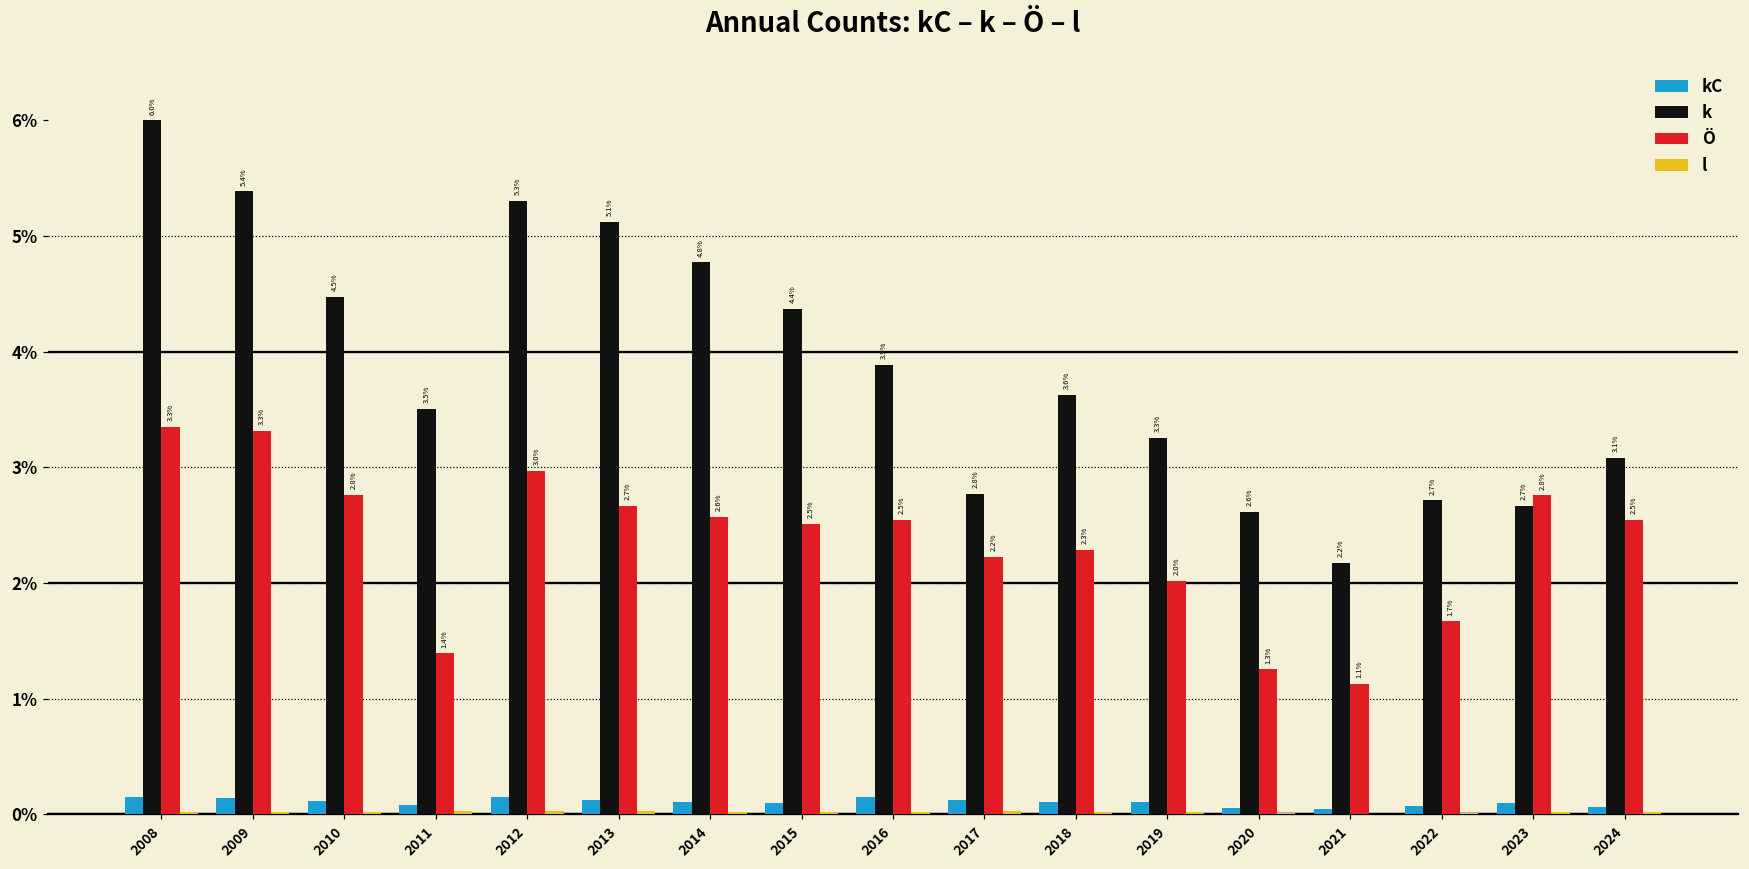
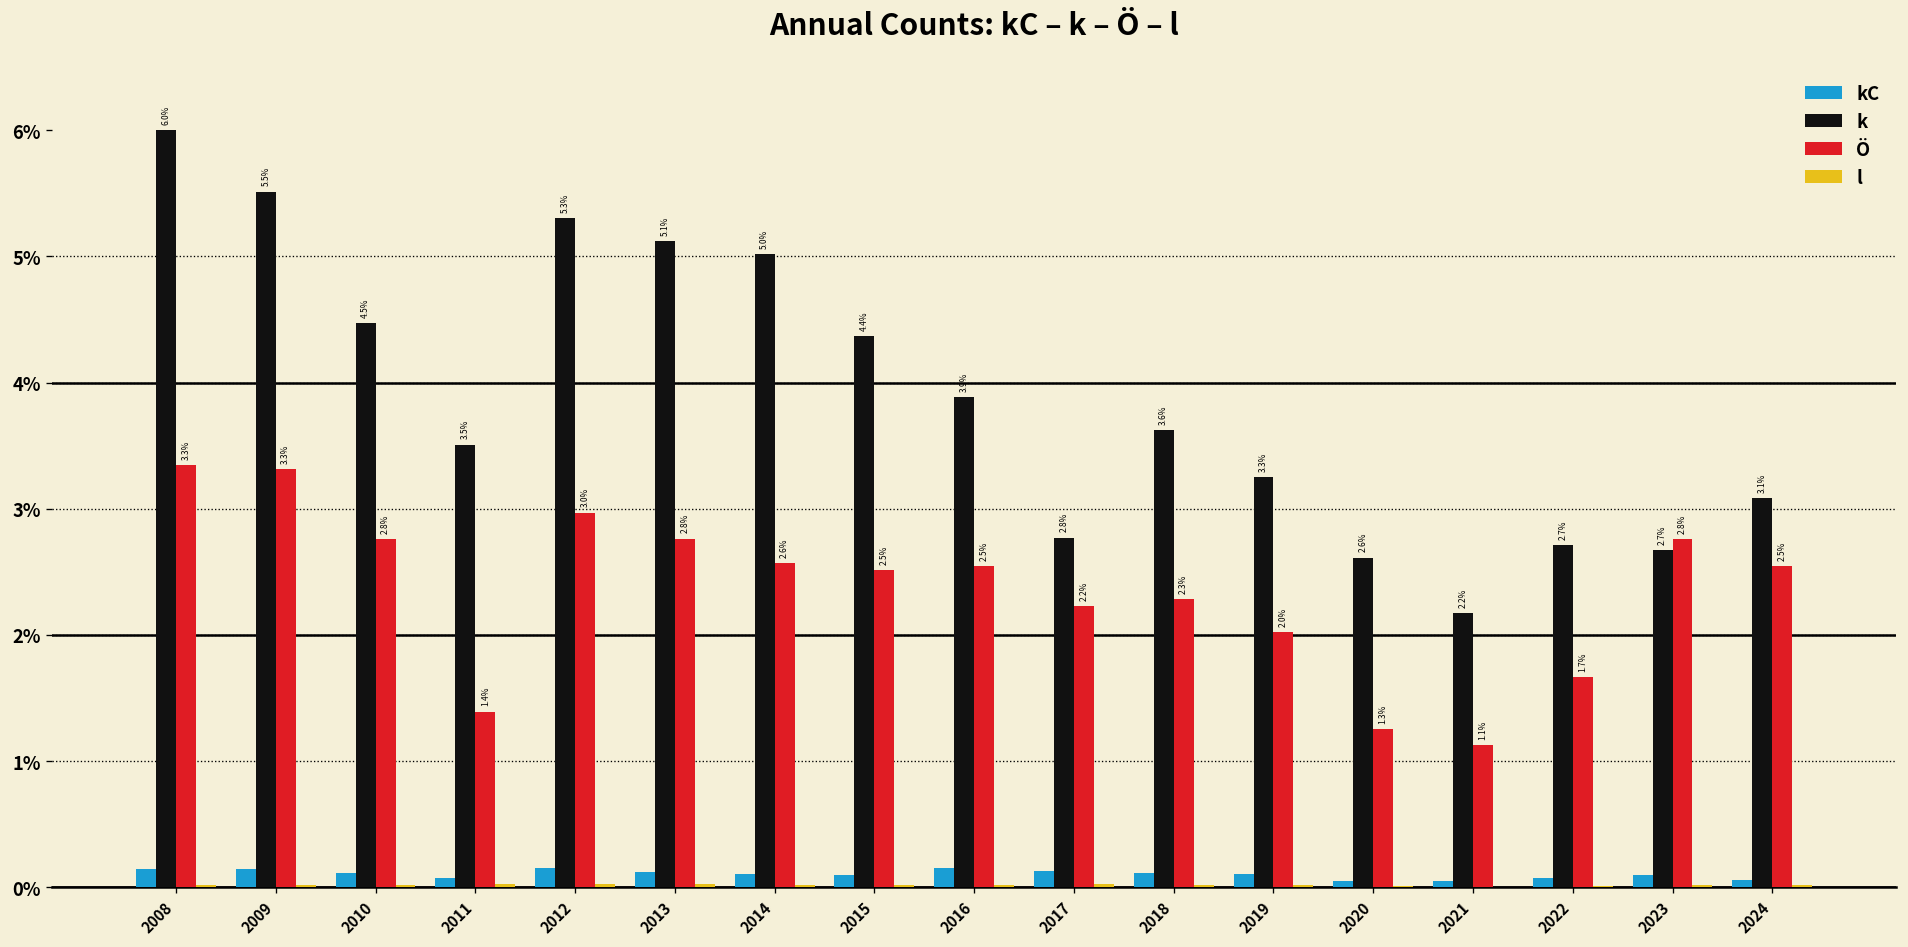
  {
    "kC": {
      "2008": "0.15%",
      "2009": "0.14%",
      "2010": "0.11%",
      "2011": "0.08%",
      "2012": "0.15%",
      "2013": "0.12%",
      "2014": "0.11%",
      "2015": "0.10%",
      "2016": "0.15%",
      "2017": "0.13%",
      "2018": "0.11%",
      "2019": "0.11%",
      "2020": "0.05%",
      "2021": "0.05%",
      "2022": "0.07%",
      "2023": "0.09%",
      "2024": "0.06%"
    },
    "k": {
      "2008": "6.0%",
-     "2009": "5.4%",
+     "2009": "5.5%",
      "2010": "4.5%",
      "2011": "3.5%",
      "2012": "5.3%",
      "2013": "5.1%",
-     "2014": "4.8%",
+     "2014": "5.0%",
      "2015": "4.4%",
      "2016": "3.9%",
      "2017": "2.8%",
      "2018": "3.6%",
      "2019": "3.3%",
      "2020": "2.6%",
      "2021": "2.2%",
      "2022": "2.7%",
      "2023": "2.7%",
      "2024": "3.1%"
    },
    "Ö": {
      "2008": "3.3%",
      "2009": "3.3%",
      "2010": "2.8%",
      "2011": "1.4%",
      "2012": "3.0%",
-     "2013": "2.7%",
+     "2013": "2.8%",
      "2014": "2.6%",
      "2015": "2.5%",
      "2016": "2.5%",
      "2017": "2.2%",
      "2018": "2.3%",
      "2019": "2.0%",
      "2020": "1.3%",
      "2021": "1.1%",
      "2022": "1.7%",
      "2023": "2.8%",
      "2024": "2.5%"
    },
    "l": {
      "2011": "0.03%",
      "2012": "0.02%",
      "2013": "0.03%",
      "2017": "0.03%"
    }
  }
